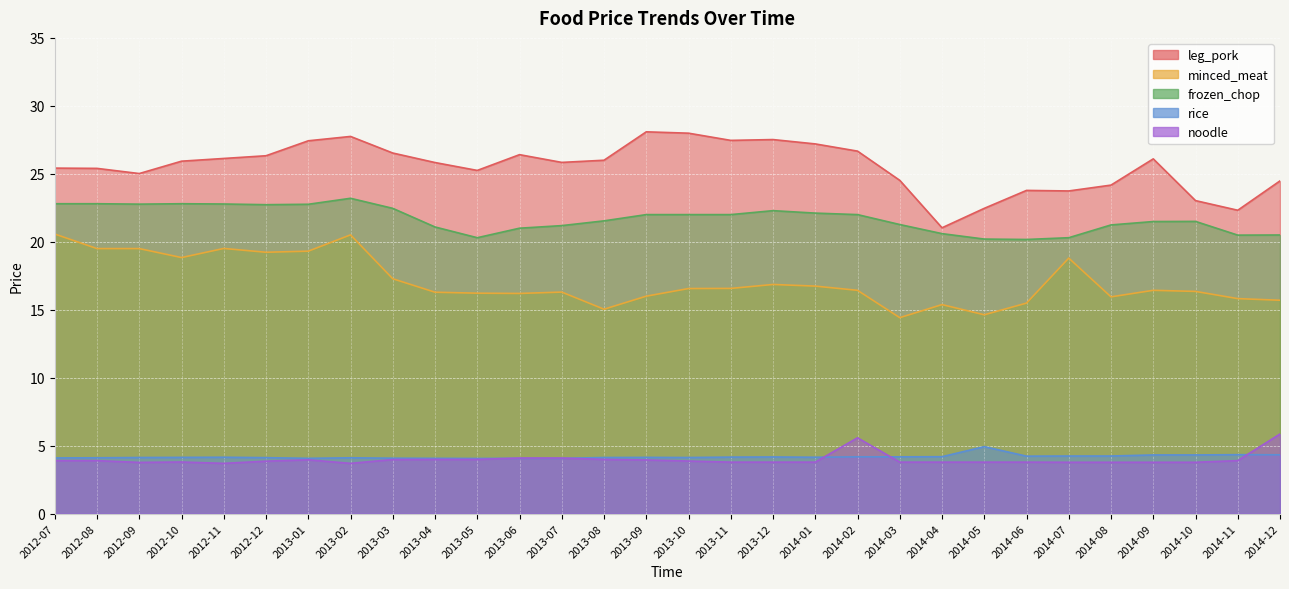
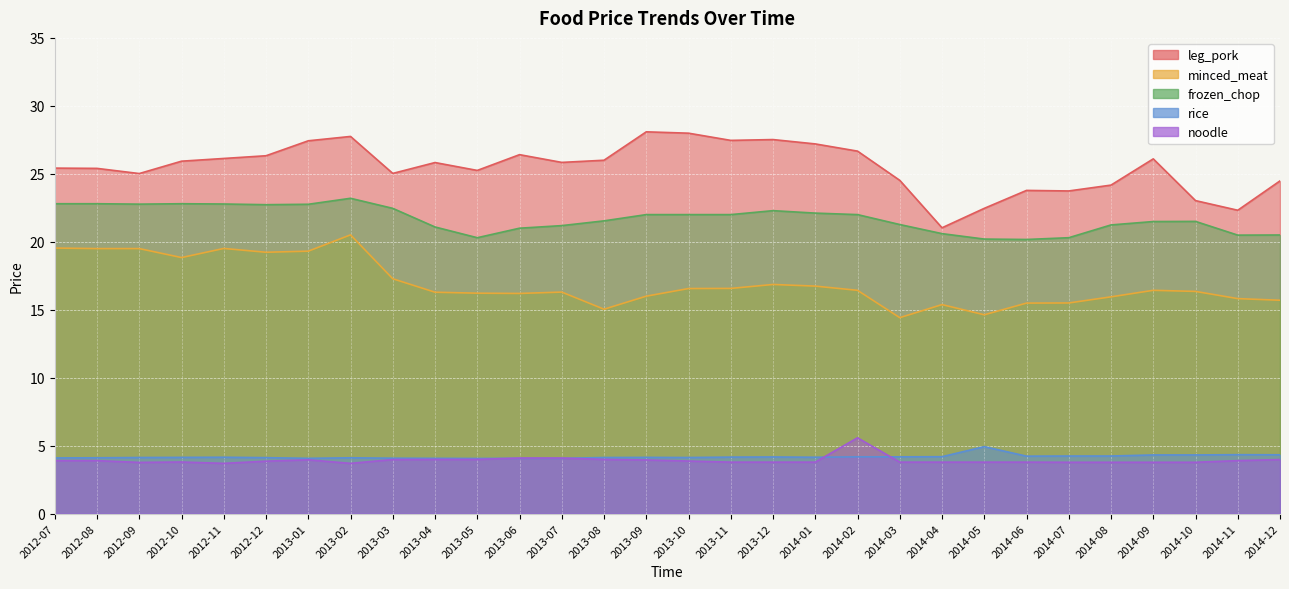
  {
    "leg_pork": {
      "2012-07": 25.4,
      "2012-08": 25.4,
      "2012-09": 25.0,
      "2012-10": 25.9,
      "2012-11": 26.1,
      "2012-12": 26.3,
      "2013-01": 27.4,
      "2013-02": 27.8,
-     "2013-03": 26.5,
+     "2013-03": 25.0,
      "2013-04": 25.8,
      "2013-05": 25.3,
      "2013-06": 26.4,
      "2013-07": 25.8,
      "2013-08": 26.0,
      "2013-09": 28.1,
      "2013-10": 28.0,
      "2013-11": 27.5,
      "2013-12": 27.5,
      "2014-01": 27.2,
      "2014-02": 26.7,
      "2014-03": 24.5,
      "2014-04": 21.0,
      "2014-05": 22.5,
      "2014-06": 23.8,
      "2014-07": 23.7,
      "2014-08": 24.2,
      "2014-09": 26.1,
      "2014-10": 23.0,
      "2014-11": 22.3,
      "2014-12": 24.5
    },
    "minced_meat": {
-     "2012-07": 20.6,
+     "2012-07": 19.5,
      "2012-08": 19.5,
      "2012-09": 19.5,
      "2012-10": 18.8,
      "2012-11": 19.5,
      "2012-12": 19.2,
      "2013-01": 19.3,
      "2013-02": 20.5,
      "2013-03": 17.3,
      "2013-04": 16.3,
      "2013-05": 16.2,
      "2013-06": 16.2,
      "2013-07": 16.3,
      "2013-08": 15.0,
      "2013-09": 16.0,
      "2013-10": 16.6,
      "2013-11": 16.6,
      "2013-12": 16.9,
      "2014-01": 16.7,
      "2014-02": 16.4,
      "2014-03": 14.4,
      "2014-04": 15.4,
      "2014-05": 14.6,
      "2014-06": 15.5,
-     "2014-07": 18.8,
+     "2014-07": 15.5,
      "2014-08": 16.0,
      "2014-09": 16.4,
      "2014-10": 16.4,
      "2014-11": 15.8,
      "2014-12": 15.7
    },
    "frozen_chop": {
      "2012-07": 22.8,
      "2012-08": 22.8,
      "2012-09": 22.8,
      "2012-10": 22.8,
      "2012-11": 22.8,
      "2012-12": 22.7,
      "2013-01": 22.8,
      "2013-02": 23.2,
      "2013-03": 22.5,
      "2013-04": 21.1,
      "2013-05": 20.3,
      "2013-06": 21.0,
      "2013-07": 21.2,
      "2013-08": 21.5,
      "2013-09": 22.0,
      "2013-10": 22.0,
      "2013-11": 22.0,
      "2013-12": 22.3,
      "2014-01": 22.1,
      "2014-02": 22.0,
      "2014-03": 21.3,
      "2014-04": 20.6,
      "2014-05": 20.2,
      "2014-06": 20.2,
      "2014-07": 20.3,
      "2014-08": 21.2,
      "2014-09": 21.5,
      "2014-10": 21.5,
      "2014-11": 20.5,
      "2014-12": 20.5
    },
    "rice": {
      "2012-07": 4.1,
      "2012-08": 4.1,
      "2012-09": 4.1,
      "2012-10": 4.1,
      "2012-11": 4.2,
      "2012-12": 4.1,
      "2013-02": 4.1,
      "2013-09": 4.1,
      "2013-10": 4.1,
      "2013-11": 4.2,
      "2013-12": 4.2,
      "2014-01": 4.2,
      "2014-02": 4.2,
      "2014-03": 4.2,
      "2014-04": 4.2,
      "2014-05": 4.9,
      "2014-06": 4.2,
      "2014-07": 4.2,
      "2014-08": 4.2,
      "2014-09": 4.3,
      "2014-10": 4.3,
      "2014-11": 4.3,
      "2014-12": 4.3
    },
    "noodle": {
      "2012-07": 3.9,
      "2012-08": 3.9,
      "2012-09": 3.8,
      "2012-10": 3.8,
      "2012-11": 3.7,
      "2012-12": 3.9,
      "2013-02": 3.7,
      "2013-09": 4.0,
      "2013-10": 3.9,
      "2013-11": 3.8,
      "2013-12": 3.8,
      "2014-01": 3.8,
      "2014-02": 5.6,
      "2014-03": 3.8,
      "2014-04": 3.8,
      "2014-05": 3.8,
      "2014-06": 3.8,
      "2014-07": 3.8,
      "2014-08": 3.8,
      "2014-09": 3.8,
      "2014-10": 3.8,
      "2014-11": 3.9,
-     "2014-12": 5.9
+     "2014-12": 4.0
    }
  }
